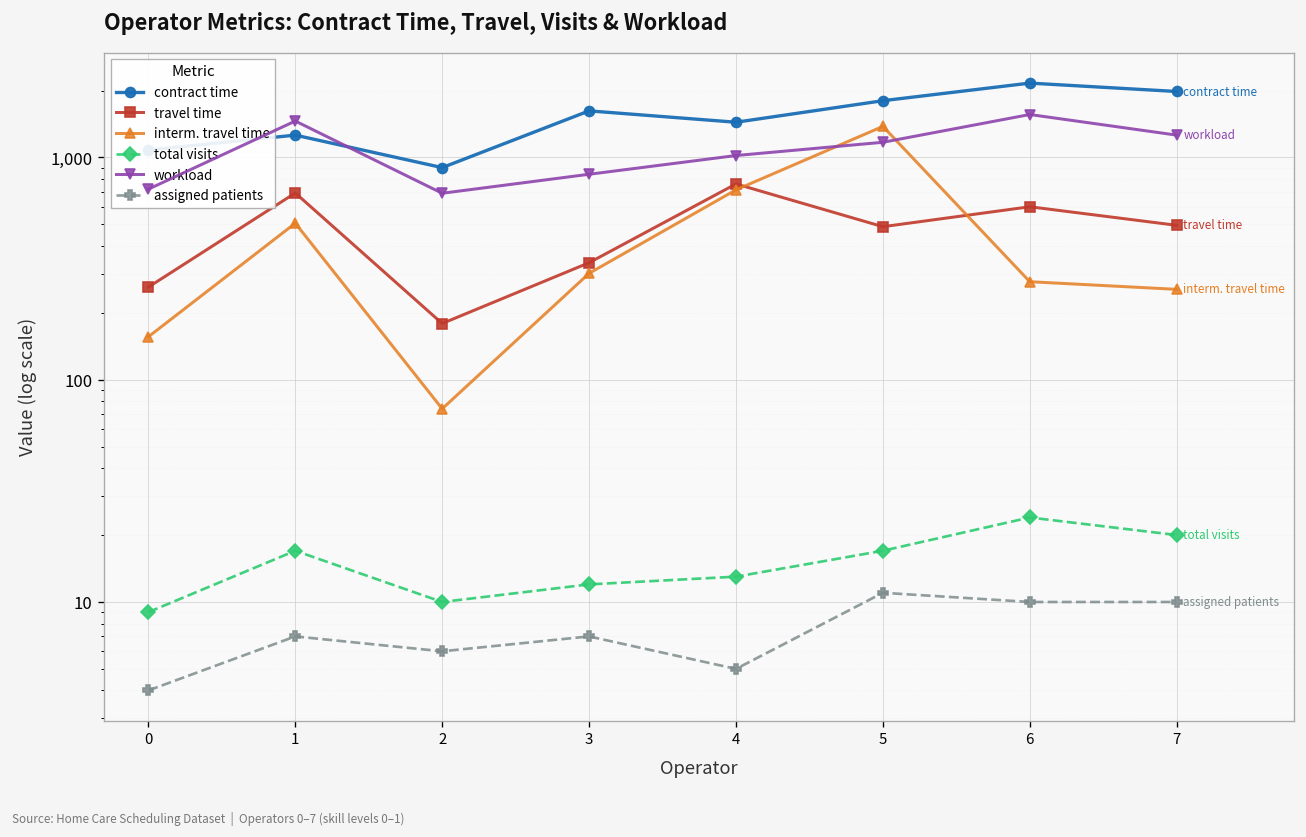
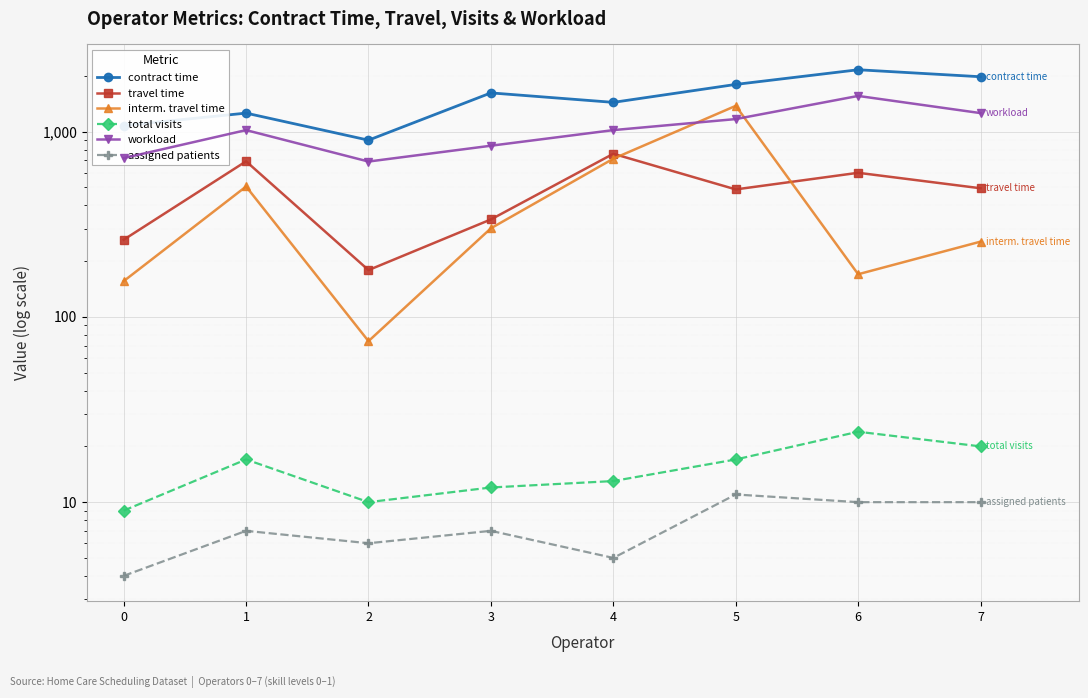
  {
    "contract time": {
      "1": "1,300",
      "2": "900",
      "3": "1,600",
      "4": "1,400",
      "5": "1,800",
      "6": "2,200",
      "7": "2,000"
    },
    "travel time": {
      "0": "260",
      "1": "690",
      "2": "180",
      "3": "340",
      "4": "760",
      "5": "490",
      "6": "600",
      "7": "500"
    },
    "interm. travel time": {
      "0": "160",
      "1": "510",
      "2": "74",
      "3": "300",
      "4": "720",
      "5": "1,400",
-     "6": "280",
+     "6": "170",
      "7": "260"
    },
    "total visits": {
      "0": "9",
      "1": "17",
      "2": "10",
      "3": "12",
      "4": "13",
      "5": "17",
      "6": "24",
      "7": "20"
    },
    "workload": {
-     "1": "1,500",
+     "1": "1,000",
      "2": "690",
      "3": "800",
      "4": "1,000",
      "5": "1,200",
      "6": "1,600",
      "7": "1,300"
    },
    "assigned patients": {
      "0": "4",
      "1": "7",
      "2": "6",
      "3": "7",
      "4": "5",
      "5": "11",
      "6": "10",
      "7": "10"
    }
  }
